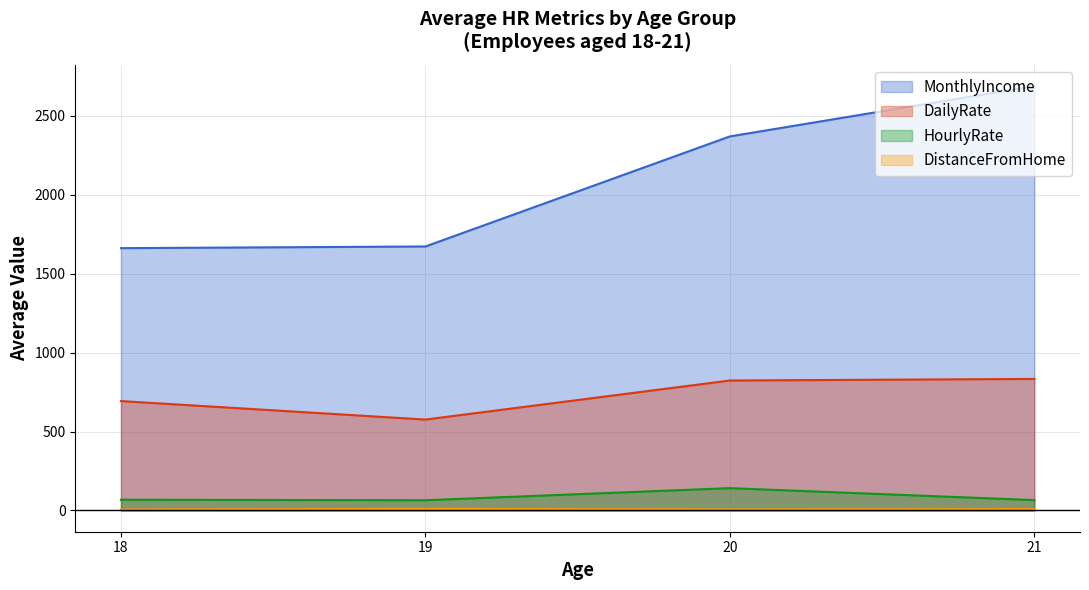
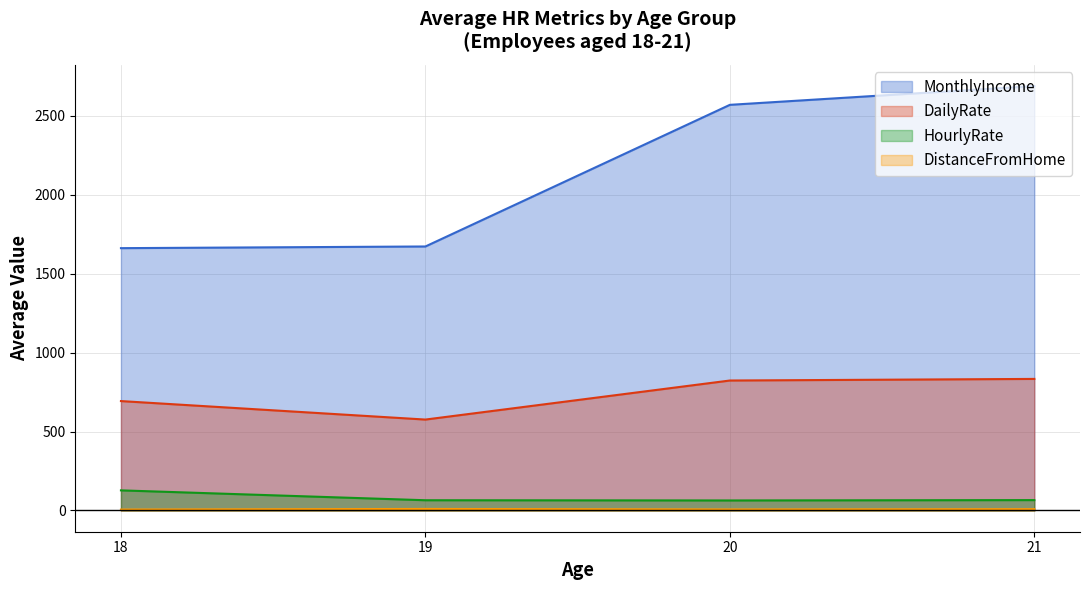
  {
    "MonthlyIncome": {
      "18": 1660,
      "19": 1670,
-     "20": 2370
+     "20": 2570
    },
    "HourlyRate": {
-     "18": 70,
+     "18": 130,
      "19": 70,
-     "20": 140,
+     "20": 60,
      "21": 70
    }
  }
